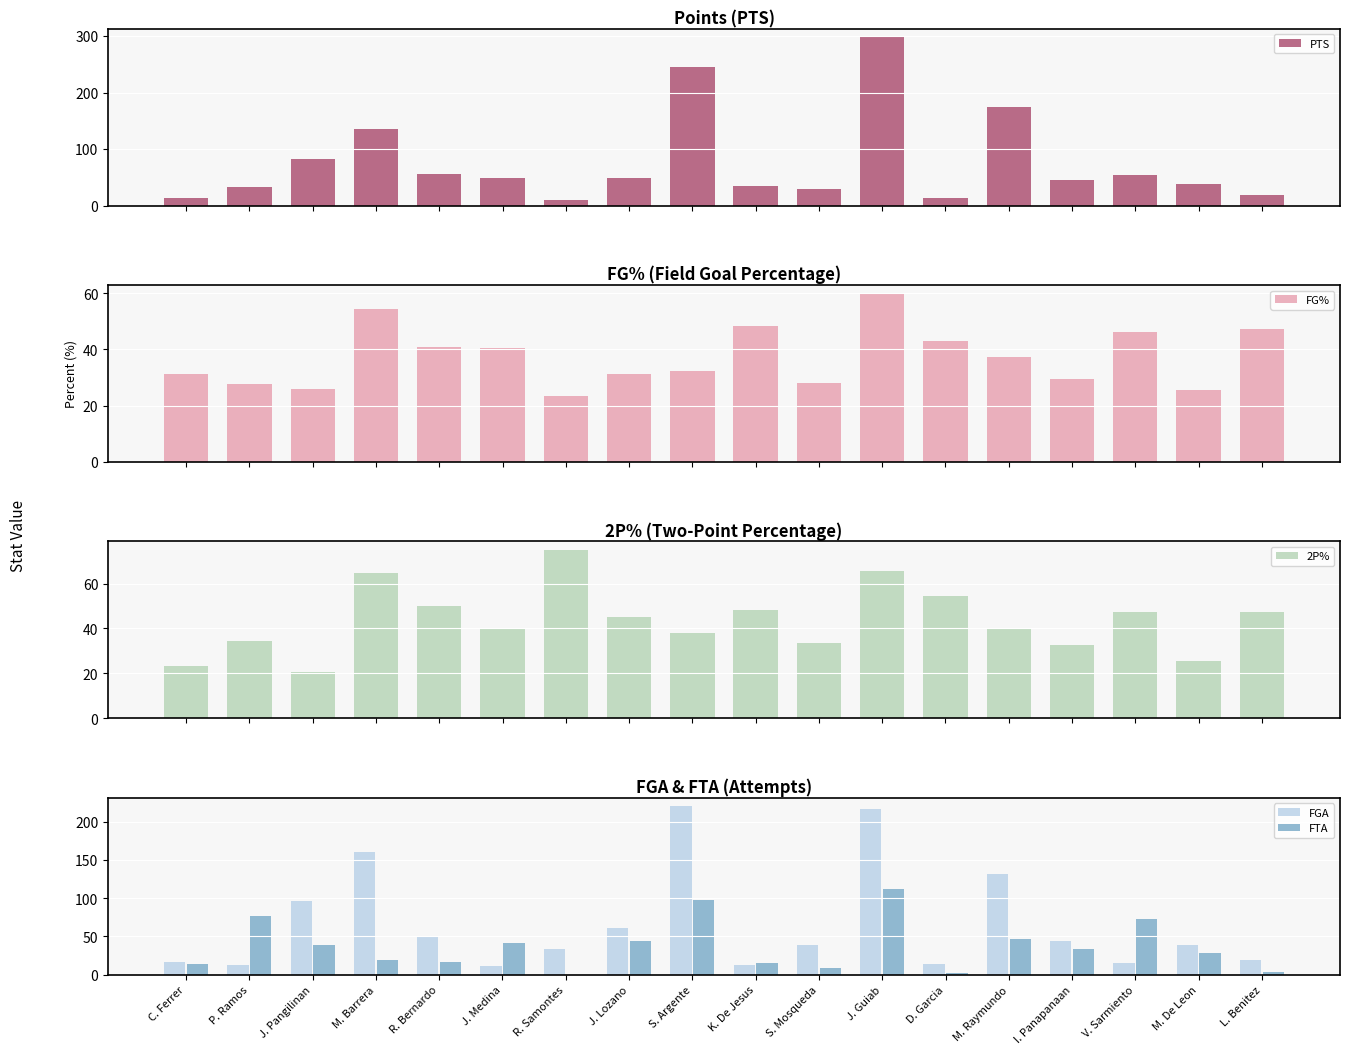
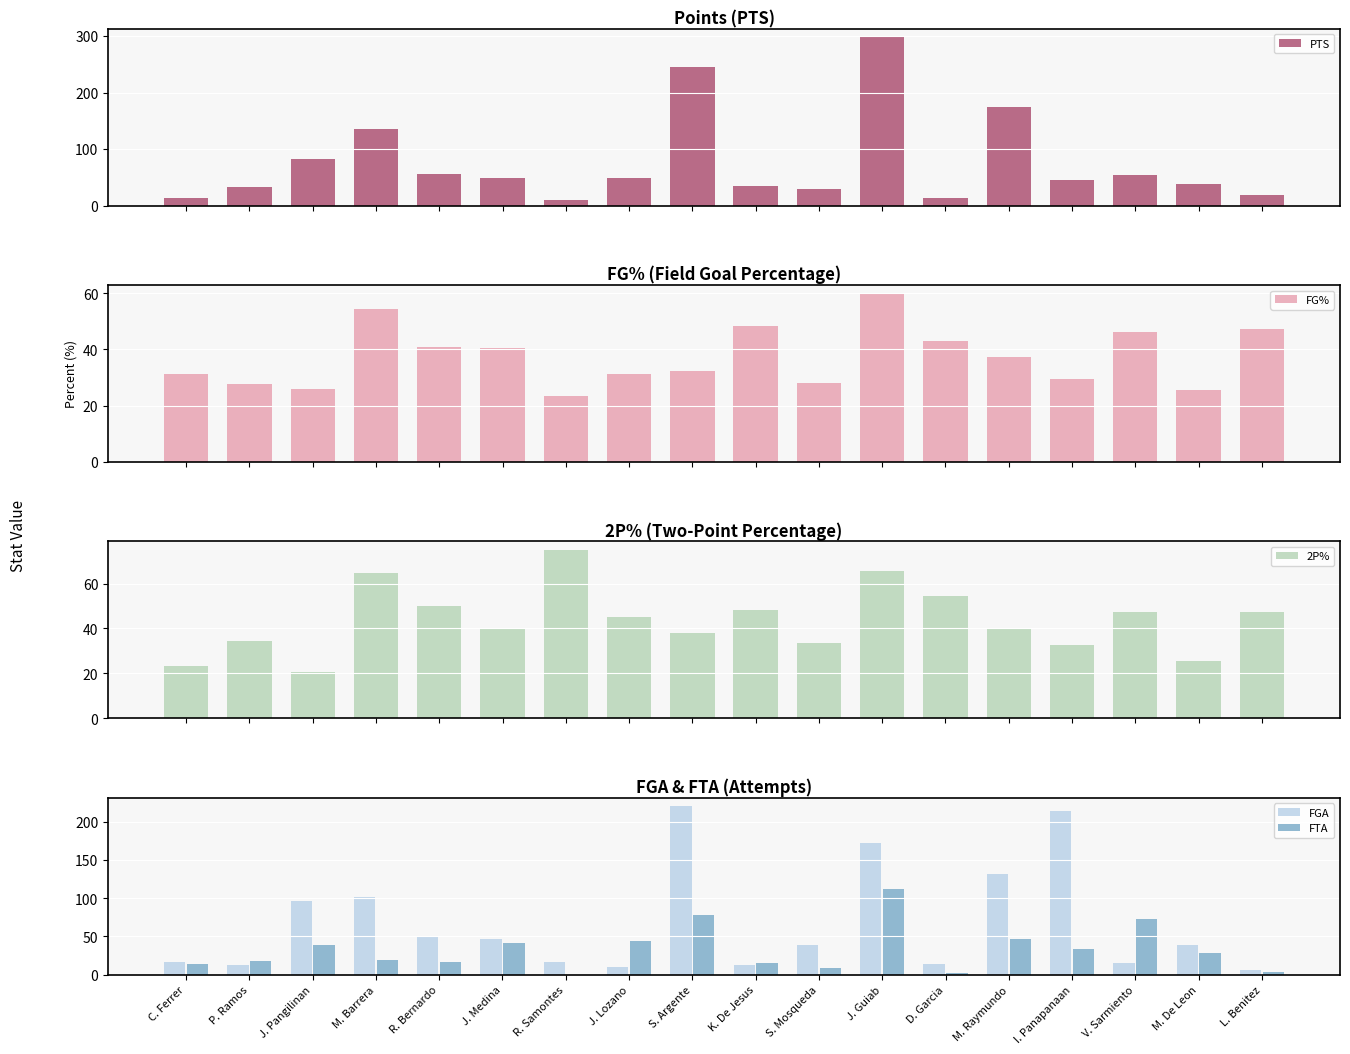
  {
    "FGA & FTA (Attempts)": {
      "FGA": {
        "C. Ferrer": 20,
        "P. Ramos": 10,
        "J. Pangilinan": 100,
-       "M. Barrera": 160,
+       "M. Barrera": 100,
        "R. Bernardo": 50,
-       "J. Medina": 10,
-       "R. Samontes": 30,
-       "J. Lozano": 60,
+       "J. Medina": 50,
+       "R. Samontes": 20,
+       "J. Lozano": 10,
        "S. Argente": 220,
        "K. De Jesus": 10,
        "S. Mosqueda": 40,
-       "J. Guiab": 220,
+       "J. Guiab": 170,
        "D. Garcia": 10,
        "M. Raymundo": 130,
-       "I. Panapanaan": 40,
+       "I. Panapanaan": 210,
        "V. Sarmiento": 10,
        "M. De Leon": 40,
-       "L. Benitez": 20
+       "L. Benitez": 10
      },
      "FTA": {
        "C. Ferrer": 10,
-       "P. Ramos": 80,
+       "P. Ramos": 20,
        "J. Pangilinan": 40,
        "M. Barrera": 20,
        "R. Bernardo": 20,
        "J. Medina": 40,
        "R. Samontes": 0,
        "J. Lozano": 40,
-       "S. Argente": 100,
+       "S. Argente": 80,
        "K. De Jesus": 20,
        "S. Mosqueda": 10,
        "J. Guiab": 110,
        "M. Raymundo": 50,
        "I. Panapanaan": 30,
        "V. Sarmiento": 70,
        "M. De Leon": 30,
        "L. Benitez": 0
      }
    }
  }
